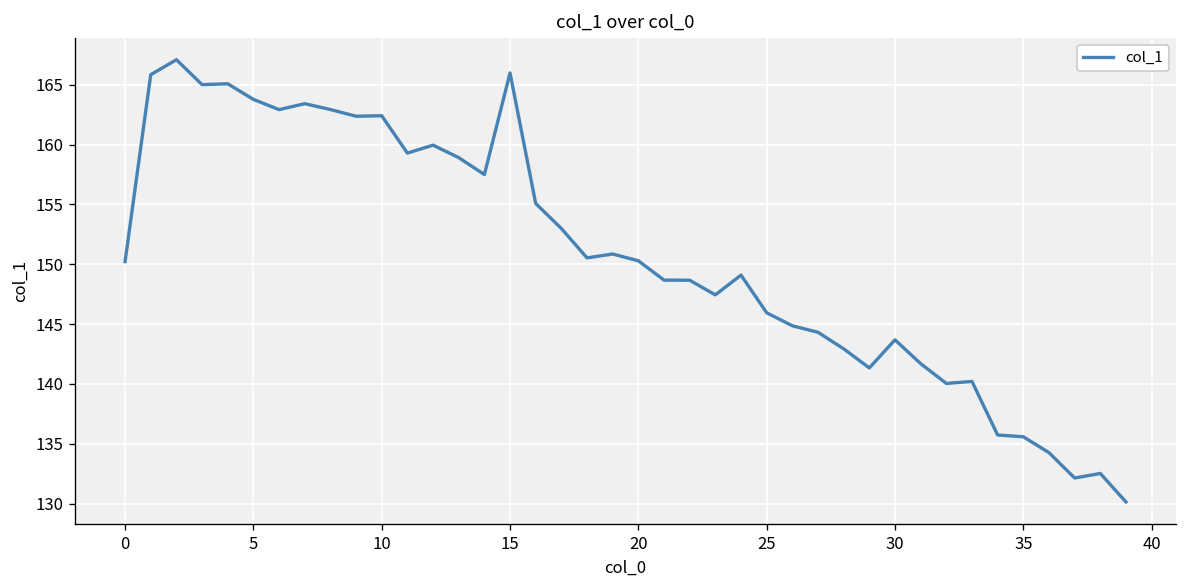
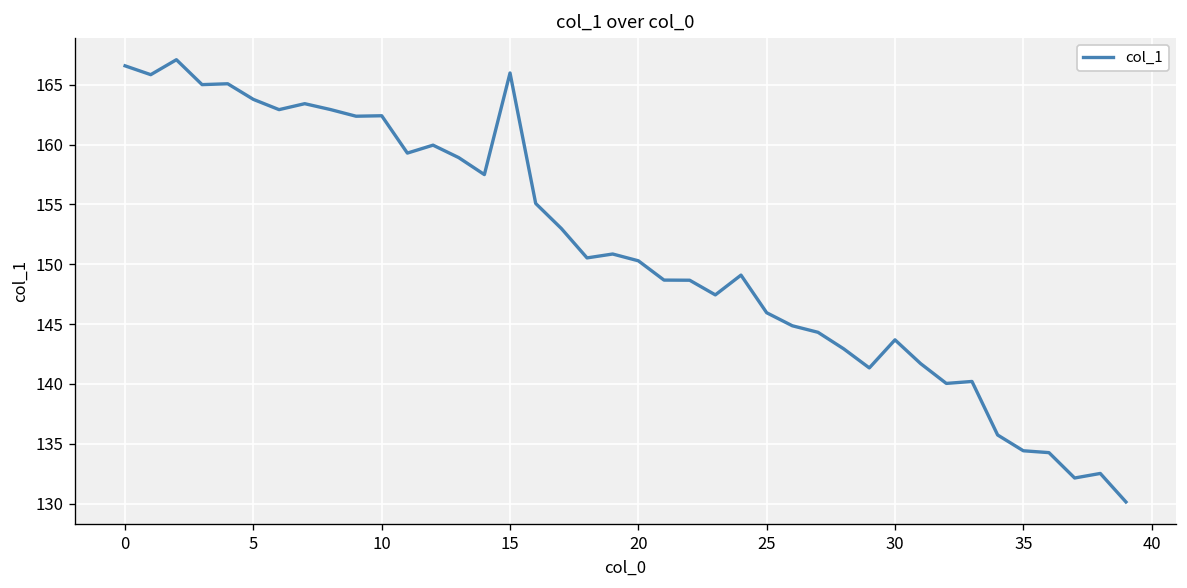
  {
-   "0": 150,
+   "0": 167,
    "5": 164,
    "10": 162,
    "15": 166,
    "20": 150,
    "25": 146,
    "30": 144,
-   "35": 136
+   "35": 134
  }
